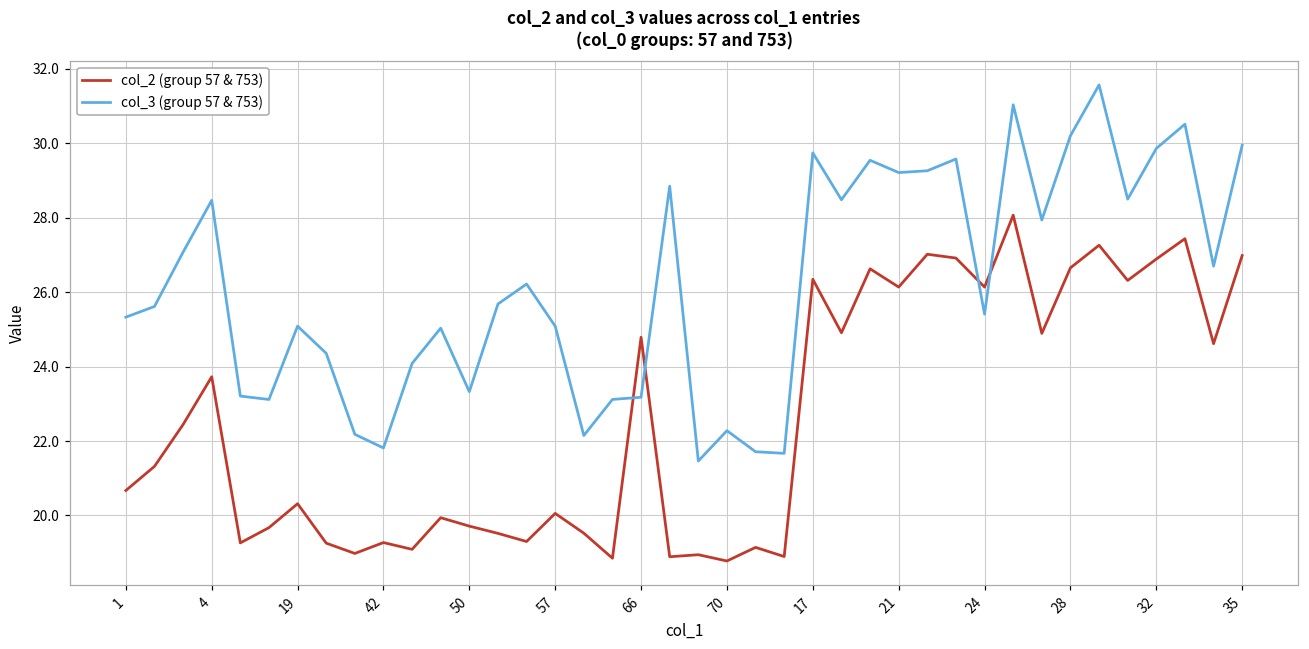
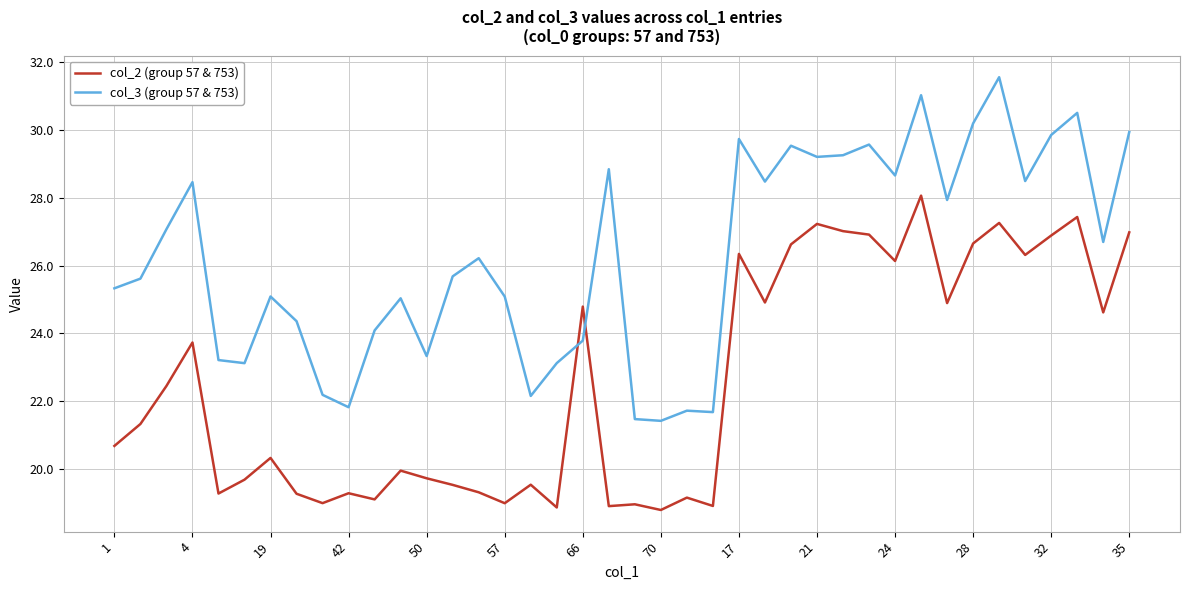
  {
    "col_2 (group 57 & 753)": {
      "42": 19.3,
      "50": 19.7,
-     "57": 20.1,
+     "57": 19.0,
      "66": 24.8,
      "70": 18.8,
-     "21": 26.1,
+     "21": 27.2,
      "24": 26.1
    },
    "col_3 (group 57 & 753)": {
      "42": 21.8,
      "50": 23.3,
      "57": 25.1,
-     "66": 23.2,
-     "70": 22.3,
+     "66": 23.8,
+     "70": 21.4,
      "21": 29.2,
-     "24": 25.4
+     "24": 28.7
    }
  }
